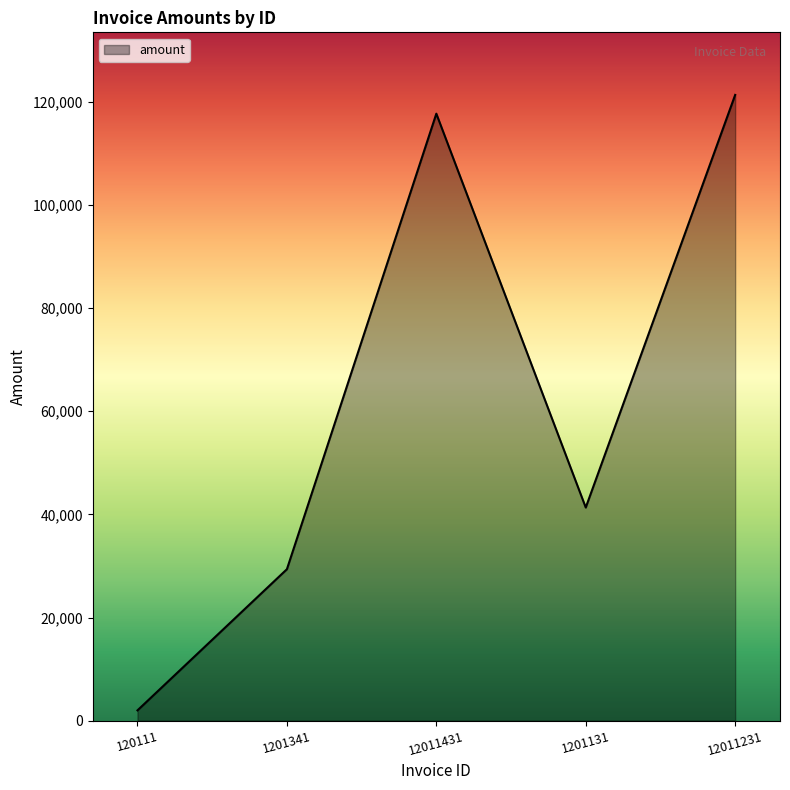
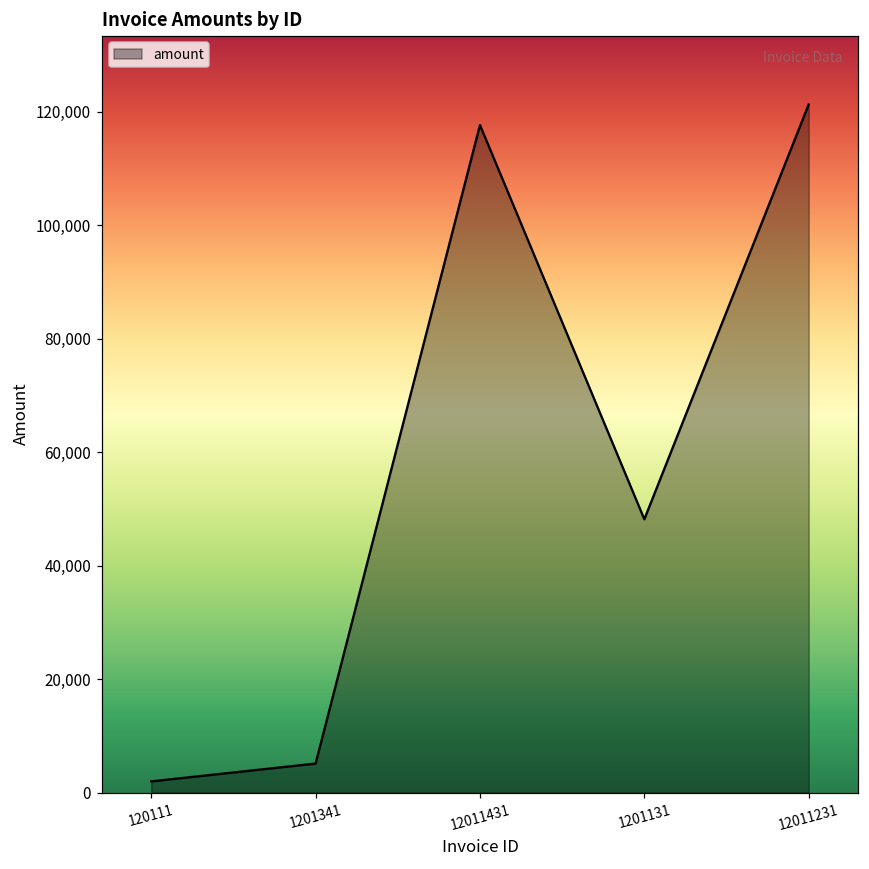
  {
    "120111": "2,000",
-   "1201341": "29,000",
+   "1201341": "5,000",
    "12011431": "118,000",
-   "1201131": "41,000",
+   "1201131": "48,000",
    "12011231": "121,000"
  }
